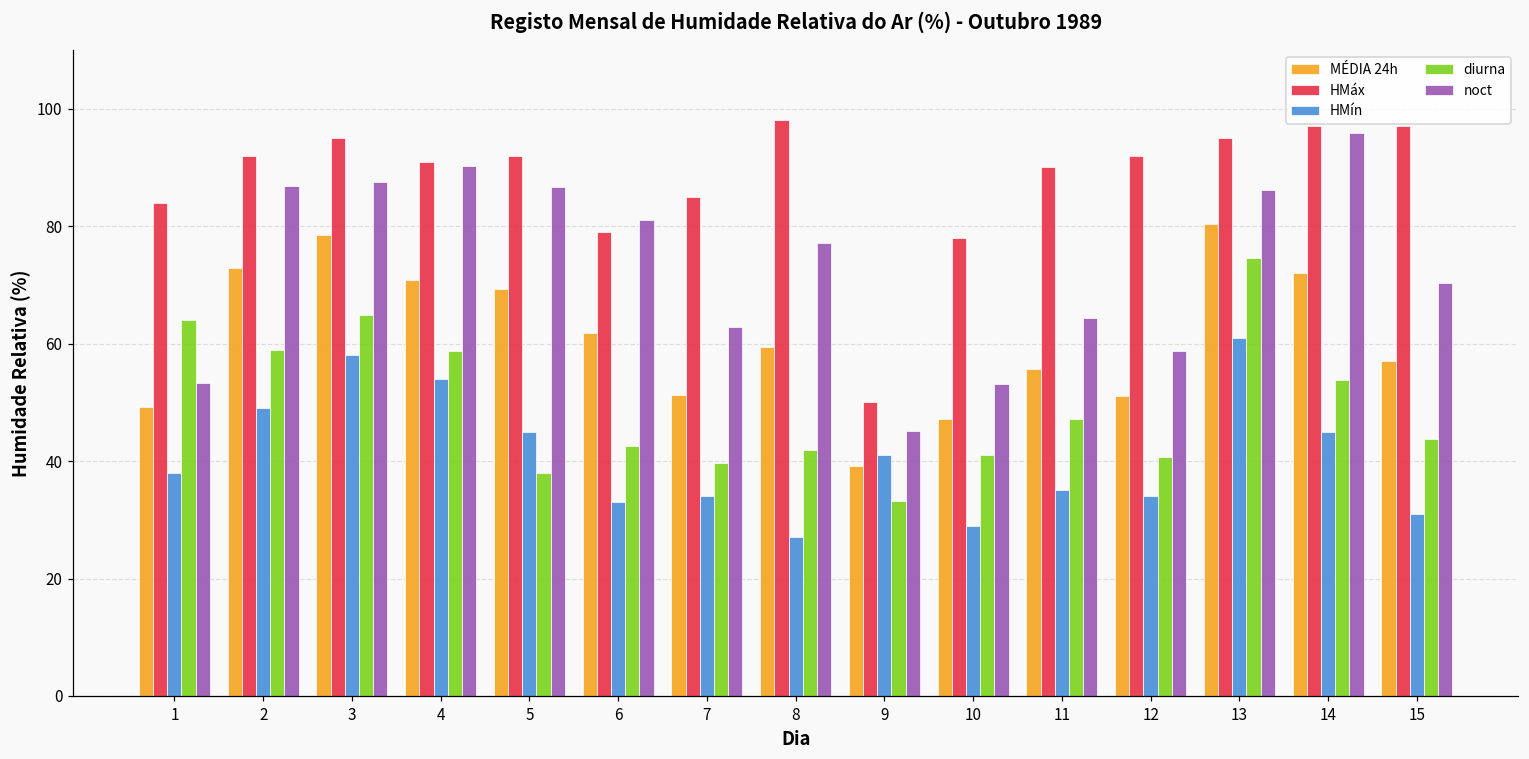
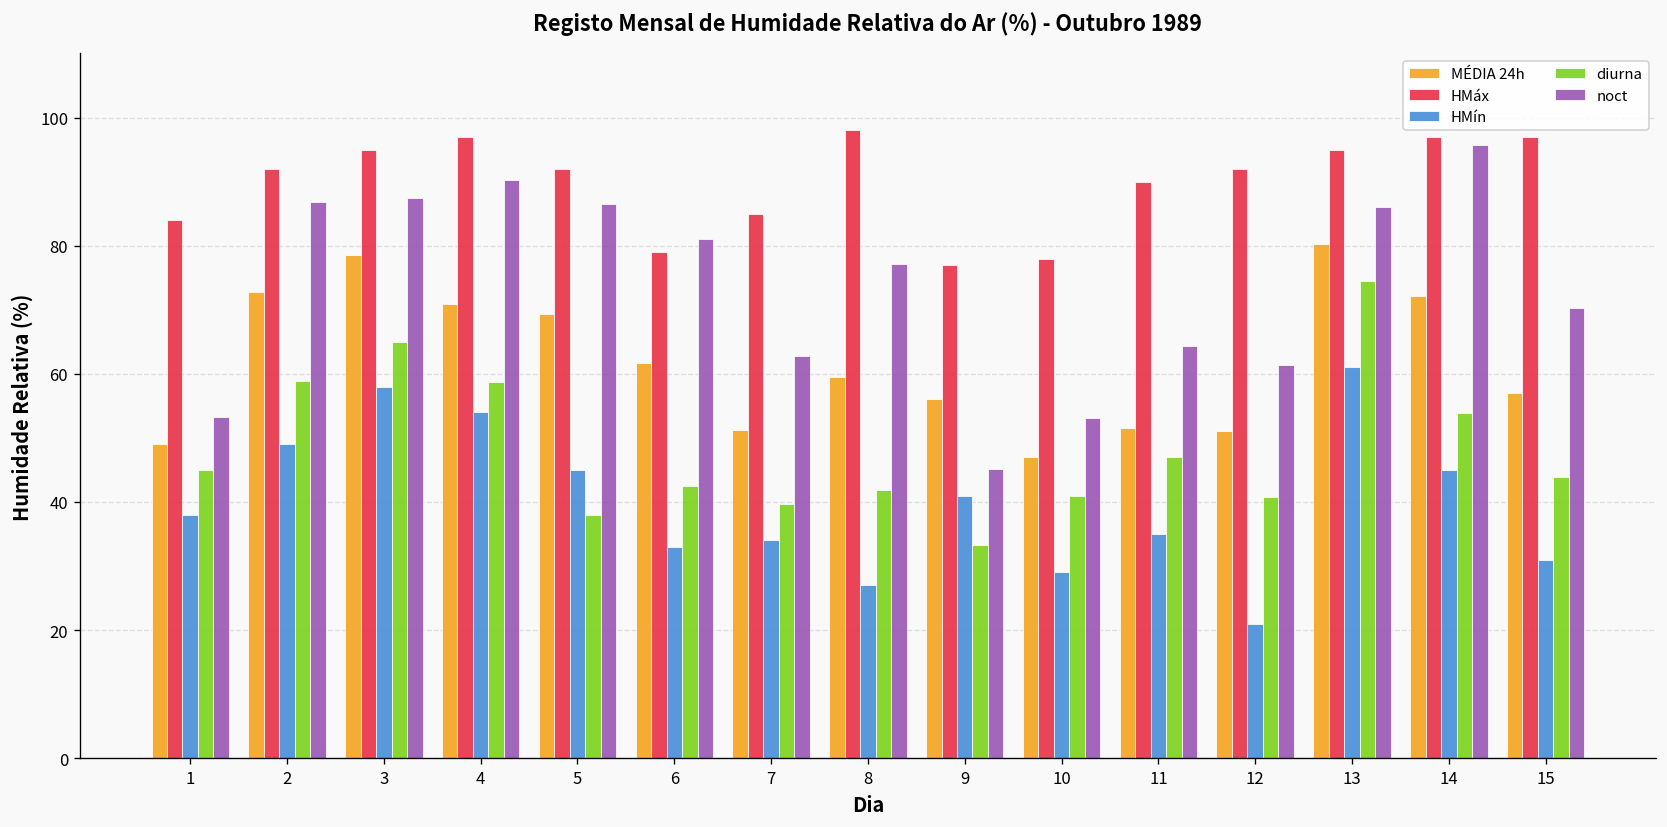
  {
    "MÉDIA 24h": {
      "1": 49,
      "2": 73,
      "3": 79,
      "4": 71,
      "5": 69,
      "6": 62,
      "7": 51,
      "8": 60,
-     "9": 39,
+     "9": 56,
      "10": 47,
-     "11": 56,
+     "11": 52,
      "12": 51,
      "13": 80,
      "14": 72,
      "15": 57
    },
    "HMáx": {
      "1": 84,
      "2": 92,
      "3": 95,
-     "4": 91,
+     "4": 97,
      "5": 92,
      "6": 79,
      "7": 85,
      "8": 98,
-     "9": 50,
+     "9": 77,
      "10": 78,
      "11": 90,
      "12": 92,
      "13": 95,
      "14": 97,
      "15": 97
    },
    "HMín": {
      "1": 38,
      "2": 49,
      "3": 58,
      "4": 54,
      "5": 45,
      "6": 33,
      "7": 34,
      "8": 27,
      "9": 41,
      "10": 29,
      "11": 35,
-     "12": 34,
+     "12": 21,
      "13": 61,
      "14": 45,
      "15": 31
    },
    "diurna": {
-     "1": 64,
+     "1": 45,
      "2": 59,
      "3": 65,
      "4": 59,
      "5": 38,
      "6": 43,
      "7": 40,
      "8": 42,
      "9": 33,
      "10": 41,
      "11": 47,
      "12": 41,
      "13": 75,
      "14": 54,
      "15": 44
    },
    "noct": {
      "1": 53,
      "2": 87,
      "3": 87,
      "4": 90,
      "5": 87,
      "6": 81,
      "7": 63,
      "8": 77,
      "9": 45,
      "10": 53,
      "11": 64,
-     "12": 59,
+     "12": 61,
      "13": 86,
      "14": 96,
      "15": 70
    }
  }
